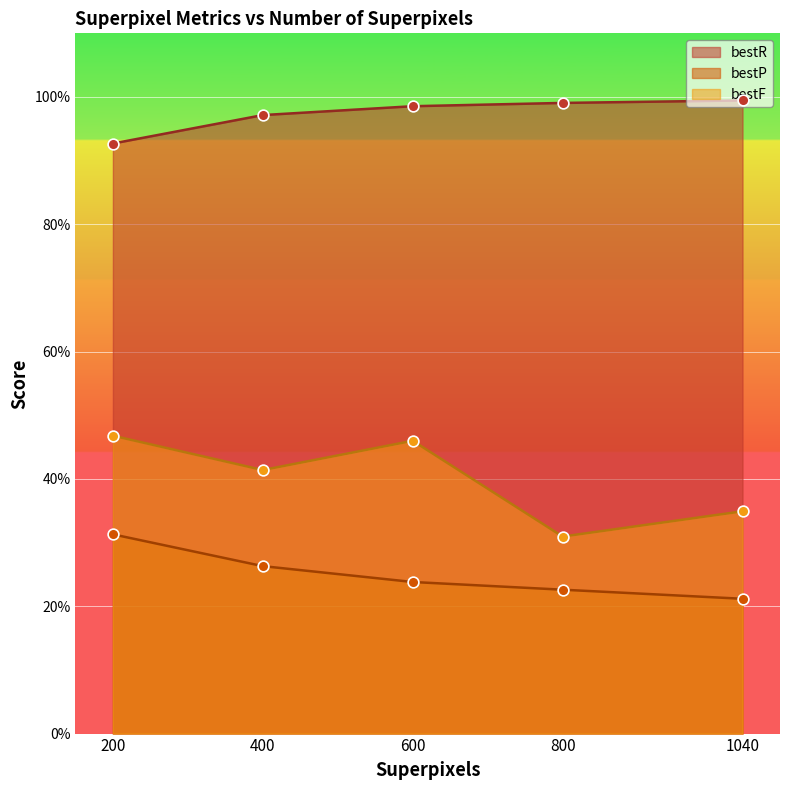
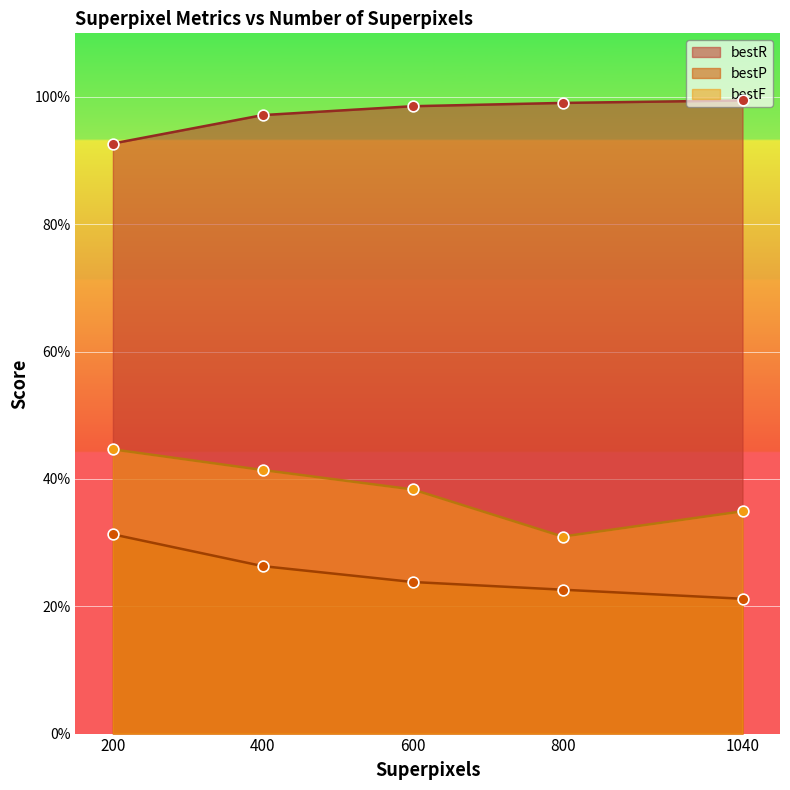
  {
    "bestF": {
-     "200": "47%",
+     "200": "45%",
      "400": "41%",
-     "600": "46%",
+     "600": "38%",
      "800": "31%",
      "1040": "35%"
    }
  }
